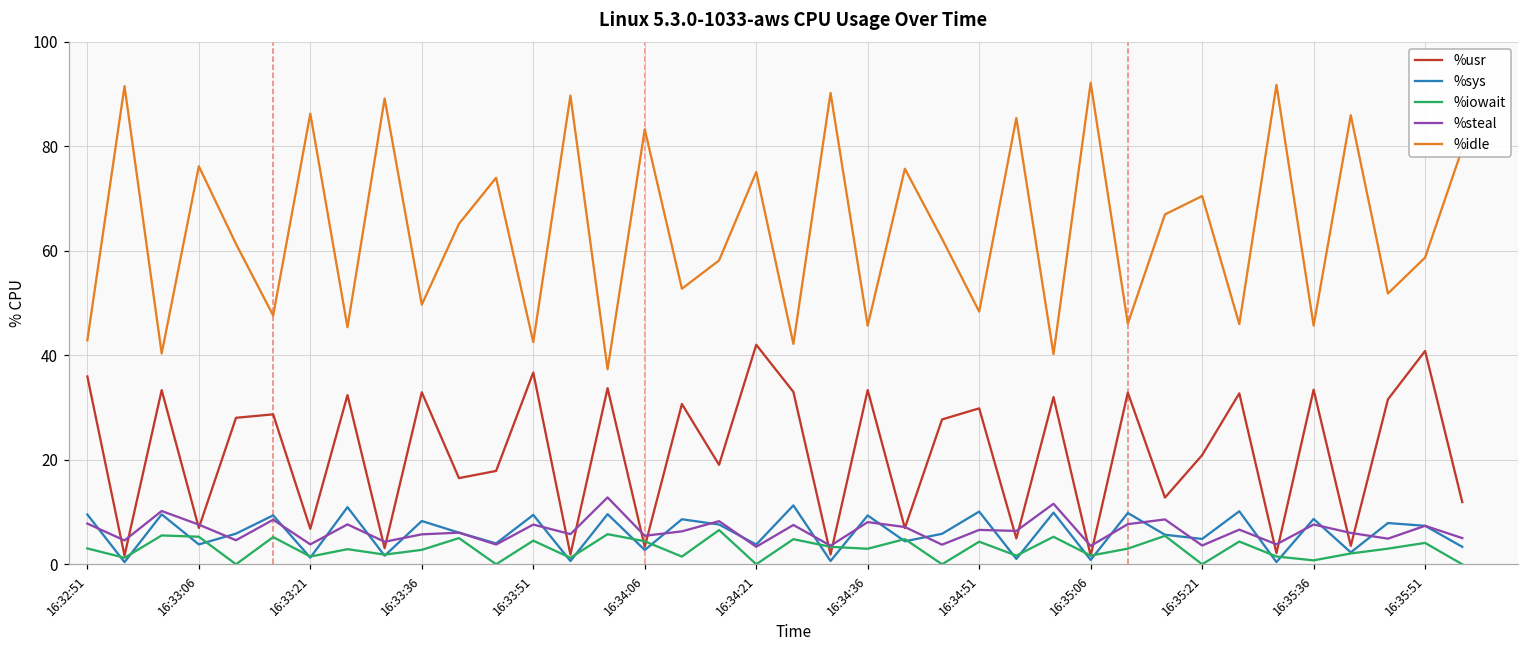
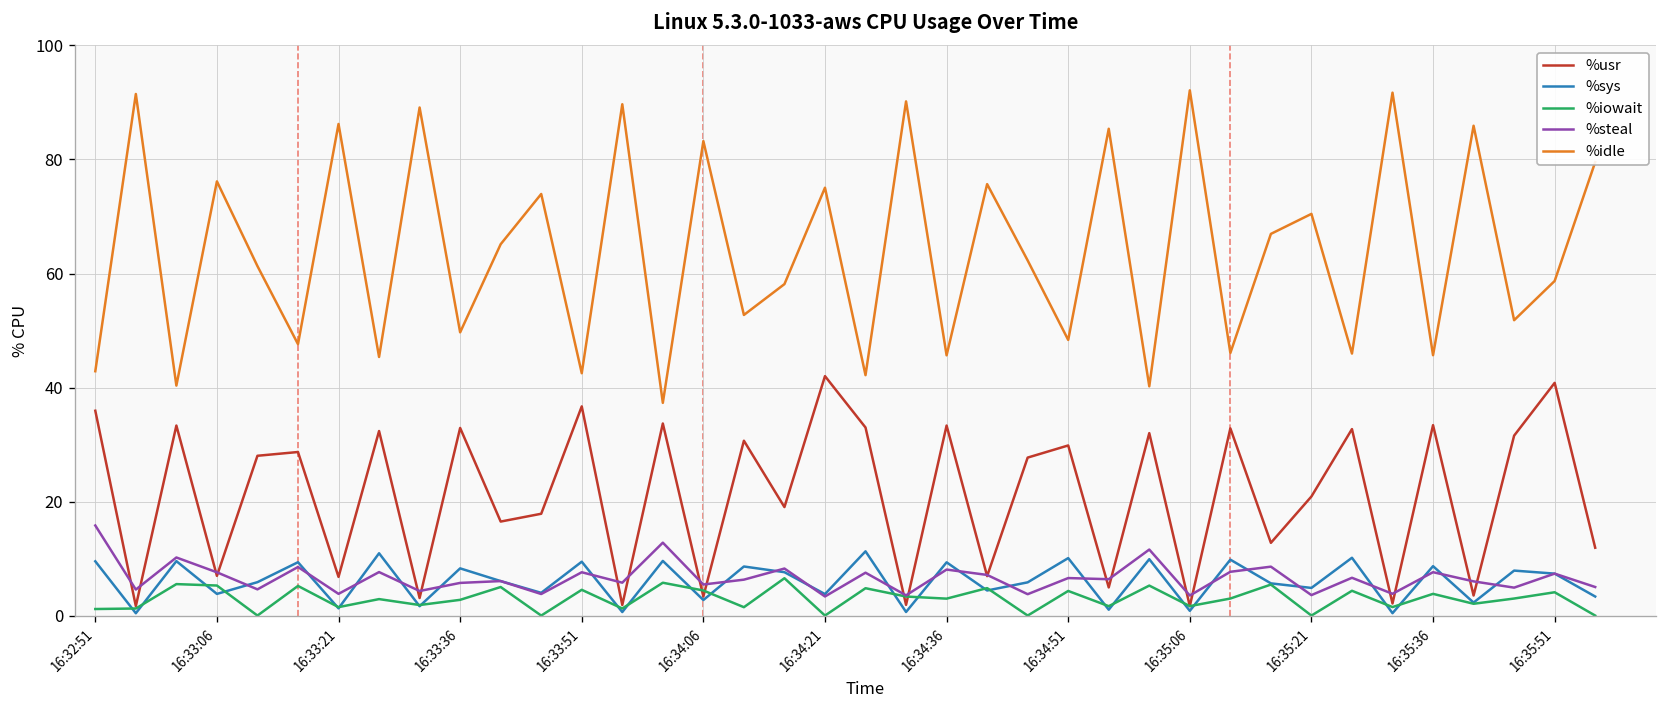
  {
    "%usr": {
      "16:32:51": 36,
      "16:33:06": 7,
      "16:33:21": 7,
      "16:33:36": 33,
      "16:33:51": 37,
      "16:34:06": 3,
      "16:34:21": 42,
      "16:34:36": 33,
      "16:34:51": 30,
      "16:35:21": 21,
      "16:35:36": 33,
      "16:35:51": 41
    },
    "%sys": {
      "16:32:51": 10,
      "16:33:06": 4,
      "16:33:36": 8,
      "16:33:51": 9,
      "16:34:06": 3,
      "16:34:36": 9,
      "16:34:51": 10,
      "16:35:06": 1,
      "16:35:21": 5,
      "16:35:36": 9
    },
    "%iowait": {
-     "16:32:51": 3,
+     "16:32:51": 1,
      "16:33:06": 5,
      "16:33:36": 3,
      "16:33:51": 5,
      "16:34:06": 4,
      "16:34:21": 0,
      "16:34:36": 3,
      "16:34:51": 4,
      "16:35:21": 0,
-     "16:35:36": 1,
+     "16:35:36": 4,
      "16:35:51": 4
    },
    "%steal": {
-     "16:32:51": 8,
+     "16:32:51": 16,
      "16:33:06": 8,
      "16:33:21": 4,
      "16:33:36": 6,
      "16:33:51": 8,
      "16:34:06": 5,
      "16:34:36": 8,
      "16:34:51": 7,
      "16:35:06": 4,
      "16:35:21": 4,
      "16:35:36": 8
    },
    "%idle": {
      "16:32:51": 43,
      "16:33:06": 76,
      "16:33:21": 86,
      "16:33:36": 50,
      "16:33:51": 43,
      "16:34:06": 83,
      "16:34:21": 75,
      "16:34:36": 46,
      "16:34:51": 48,
      "16:35:06": 92,
      "16:35:21": 70,
      "16:35:36": 46,
      "16:35:51": 59
    }
  }
